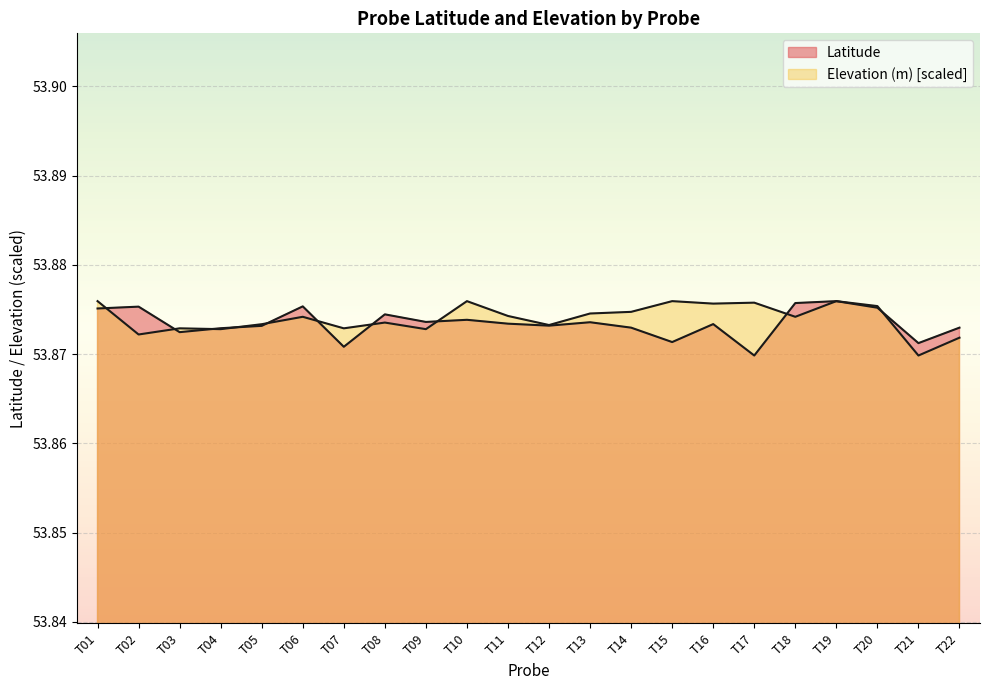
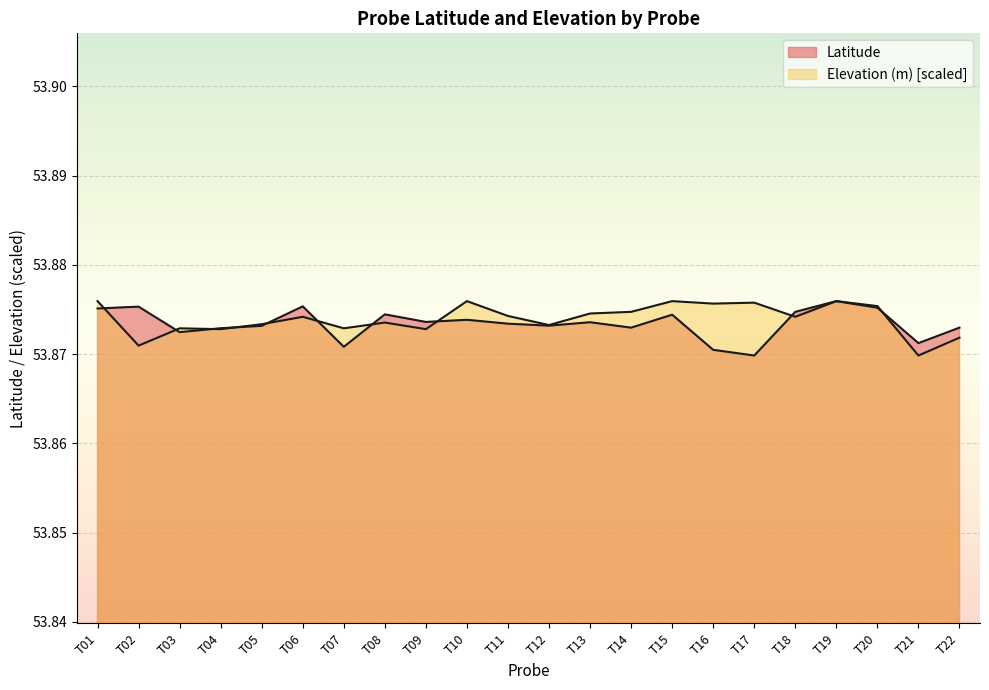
  {
    "Latitude": {
      "T01": 53.875,
      "T02": 53.875,
      "T03": 53.872,
      "T06": 53.875,
      "T07": 53.871,
      "T08": 53.874,
      "T09": 53.874,
      "T10": 53.874,
      "T11": 53.873,
      "T13": 53.874,
      "T14": 53.873,
-     "T15": 53.871,
-     "T16": 53.873,
+     "T15": 53.874,
+     "T16": 53.870,
      "T17": 53.870,
-     "T18": 53.876,
+     "T18": 53.875,
      "T21": 53.871,
      "T22": 53.873
    },
    "Elevation (m) [scaled]": {
      "T01": 53.876,
-     "T02": 53.872,
+     "T02": 53.871,
      "T03": 53.873,
      "T06": 53.874,
      "T07": 53.873,
      "T08": 53.874,
      "T09": 53.873,
      "T10": 53.876,
      "T11": 53.874,
      "T13": 53.875,
      "T14": 53.875,
      "T15": 53.876,
      "T16": 53.876,
      "T17": 53.876,
      "T18": 53.874,
      "T21": 53.870,
      "T22": 53.872
    }
  }
